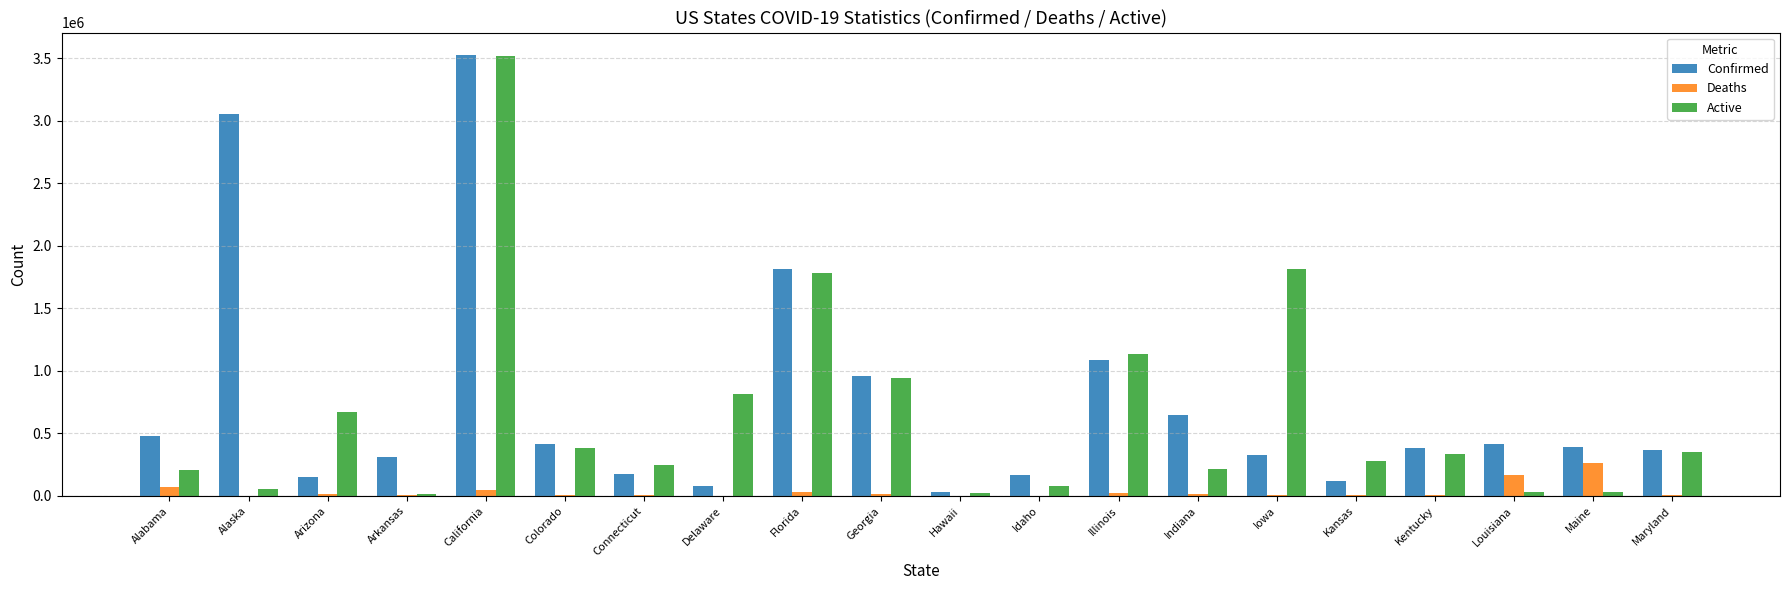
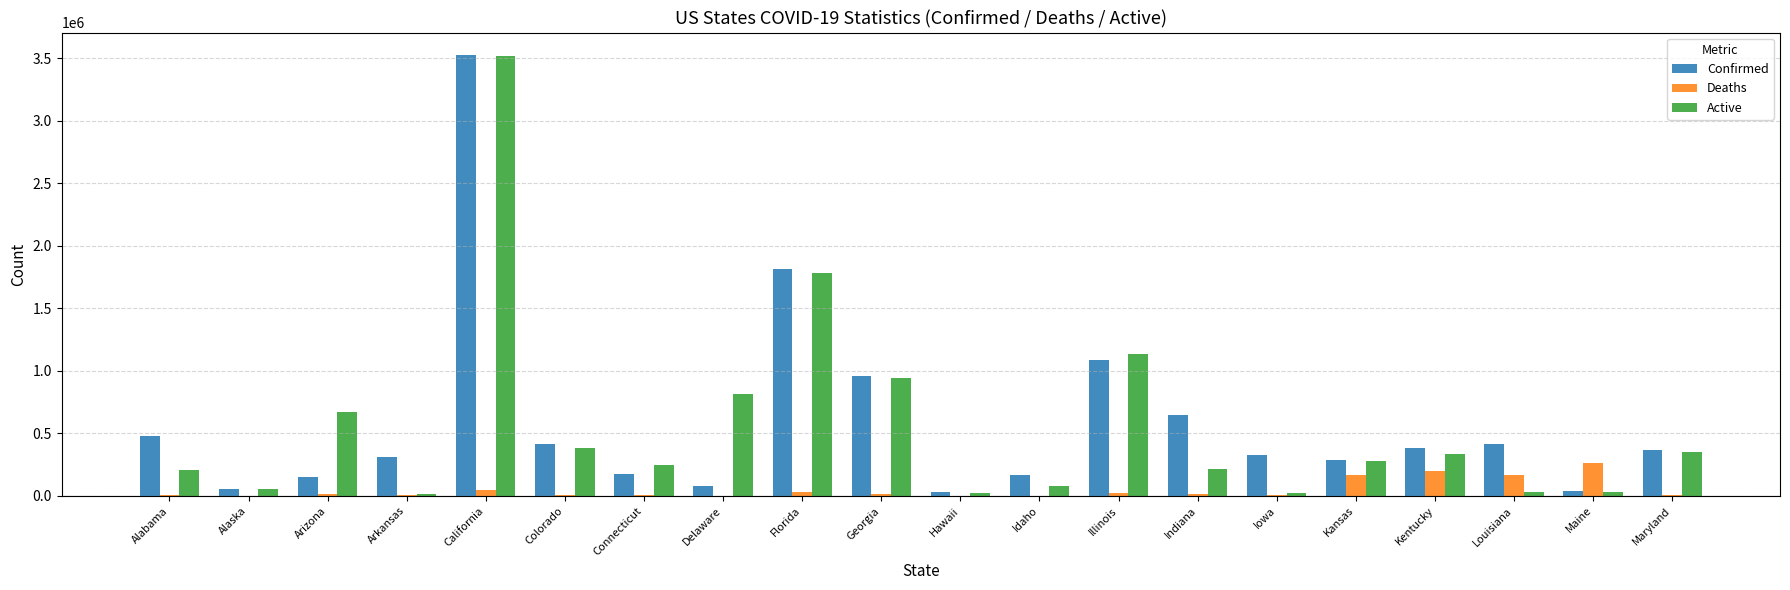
  {
    "Confirmed": {
      "Alabama": 480000,
-     "Alaska": 3050000,
+     "Alaska": 60000,
      "Arizona": 150000,
      "Arkansas": 310000,
      "California": 3530000,
      "Colorado": 410000,
      "Connecticut": 170000,
      "Delaware": 80000,
      "Florida": 1810000,
      "Georgia": 960000,
      "Hawaii": 30000,
      "Idaho": 170000,
      "Illinois": 1080000,
      "Indiana": 650000,
      "Iowa": 330000,
-     "Kansas": 120000,
+     "Kansas": 290000,
      "Kentucky": 390000,
      "Louisiana": 420000,
-     "Maine": 390000,
+     "Maine": 40000,
      "Maryland": 370000
    },
    "Deaths": {
-     "Alabama": 70000,
+     "Alabama": 10000,
      "California": 50000,
      "Florida": 30000,
      "Illinois": 20000,
-     "Kansas": 0,
-     "Kentucky": 0,
+     "Kansas": 160000,
+     "Kentucky": 200000,
      "Louisiana": 170000,
      "Maine": 260000
    },
    "Active": {
      "Alabama": 200000,
      "Alaska": 60000,
      "Arizona": 670000,
      "California": 3520000,
      "Colorado": 380000,
      "Connecticut": 250000,
      "Delaware": 820000,
      "Florida": 1790000,
      "Georgia": 940000,
      "Hawaii": 30000,
      "Idaho": 80000,
      "Illinois": 1140000,
      "Indiana": 210000,
-     "Iowa": 1810000,
+     "Iowa": 20000,
      "Kansas": 280000,
      "Kentucky": 340000,
      "Louisiana": 30000,
      "Maine": 30000,
      "Maryland": 350000
    }
  }
